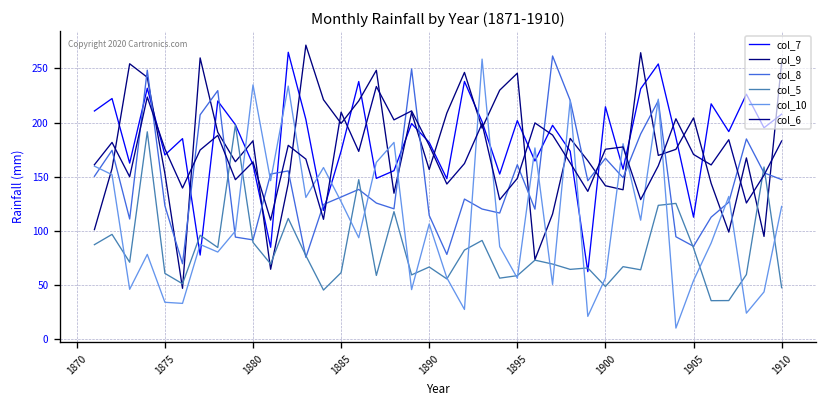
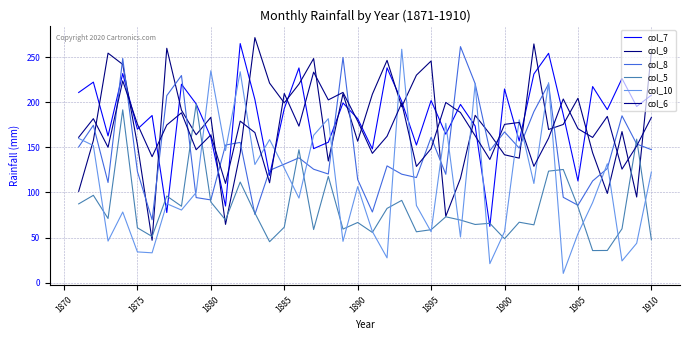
  {
    "col_7": {
      "1875": 170,
-     "1885": 170,
+     "1885": 190,
      "1895": 200,
      "1900": 210,
      "1905": 110
    }
  }
